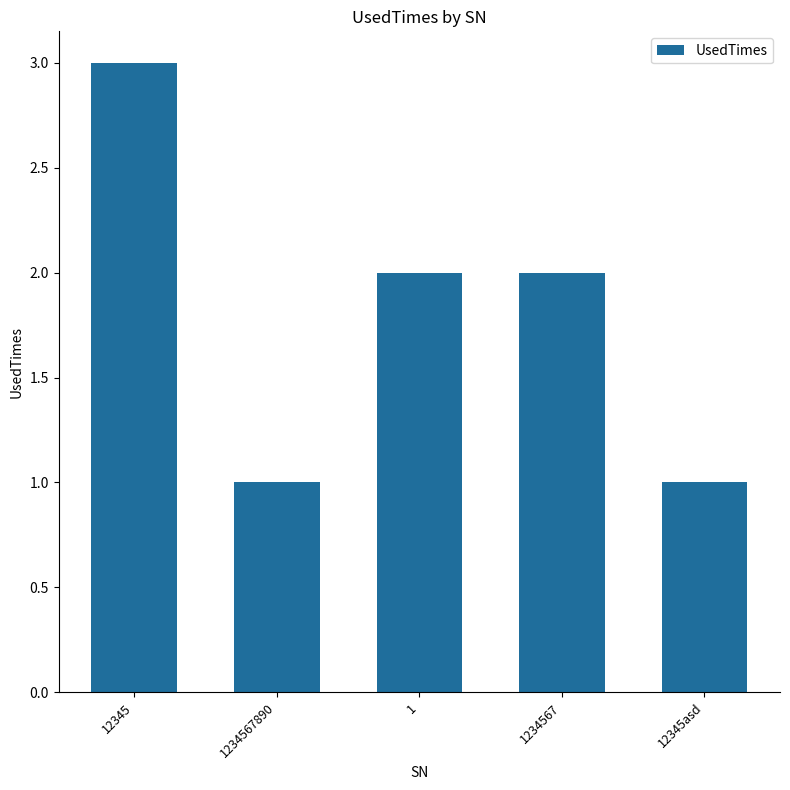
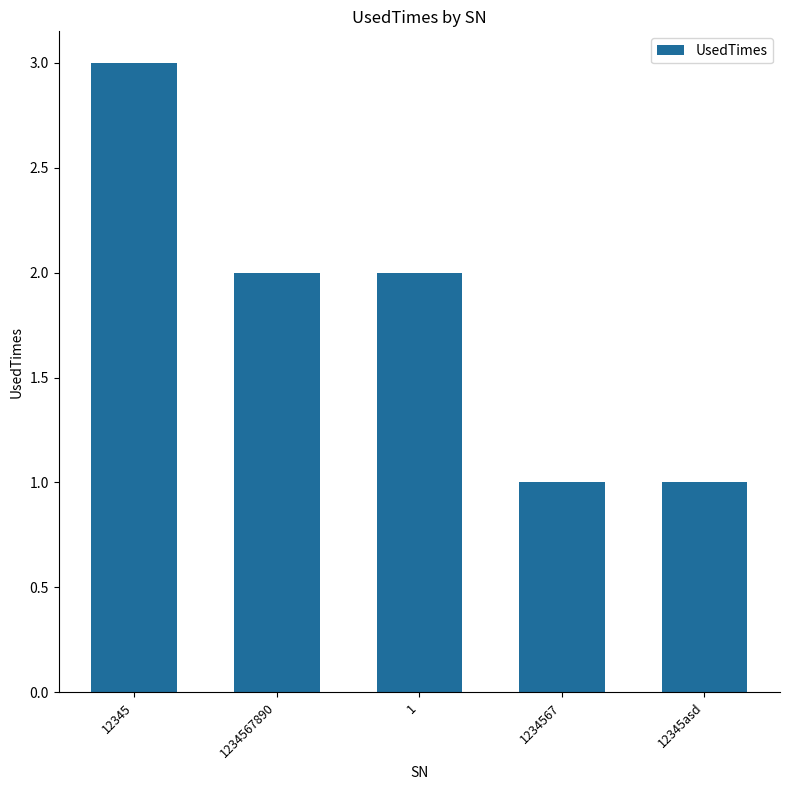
  {
    "12345": 3,
-   "1234567890": 1,
+   "1234567890": 2,
    "1": 2,
-   "1234567": 2,
+   "1234567": 1,
    "12345asd": 1
  }
